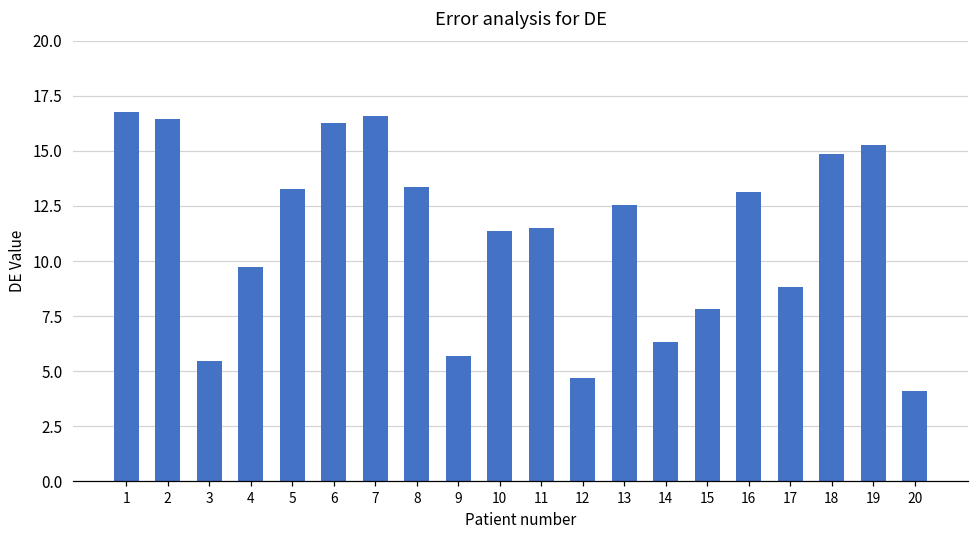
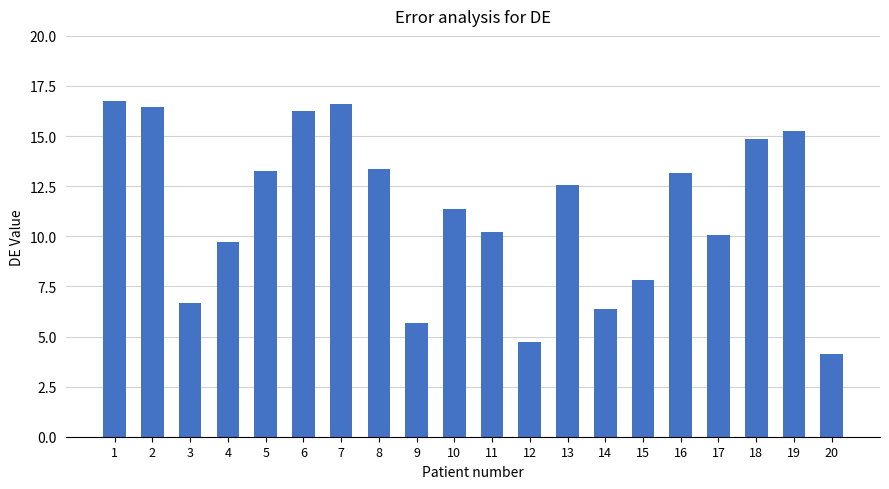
  {
    "1": 16.8,
    "2": 16.4,
-   "3": 5.5,
+   "3": 6.7,
    "4": 9.7,
    "5": 13.3,
    "6": 16.3,
    "7": 16.6,
    "8": 13.3,
    "9": 5.7,
    "10": 11.4,
-   "11": 11.5,
+   "11": 10.2,
    "12": 4.7,
    "13": 12.6,
    "14": 6.4,
    "15": 7.8,
    "16": 13.1,
-   "17": 8.8,
+   "17": 10.1,
    "18": 14.9,
    "19": 15.3,
    "20": 4.1
  }
